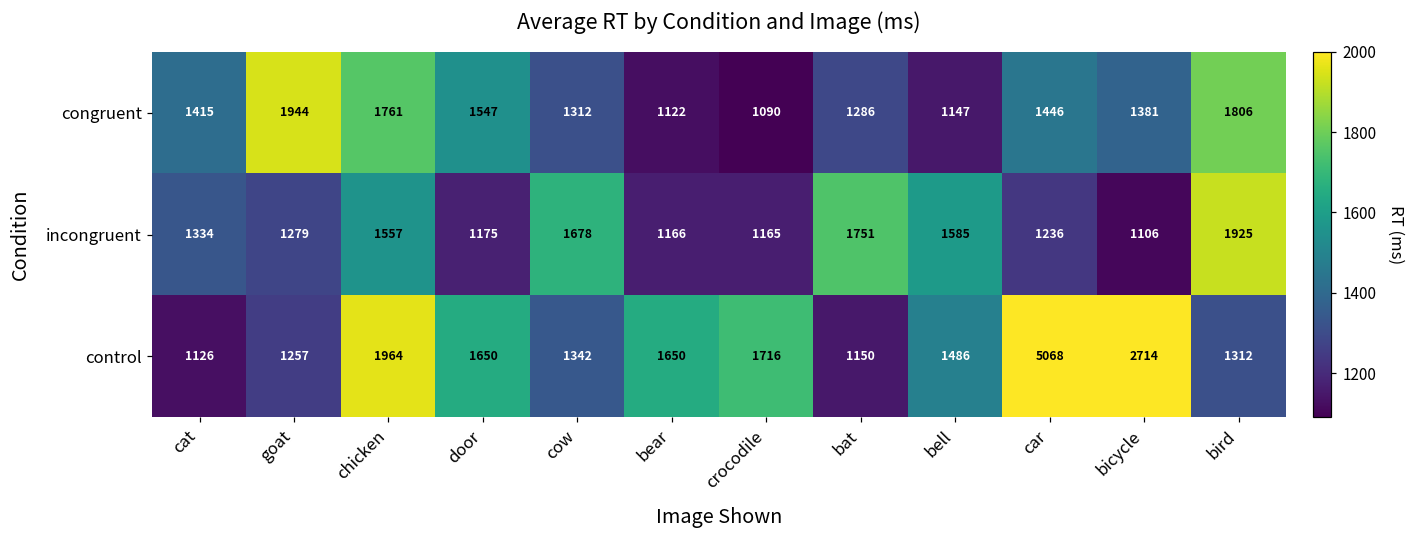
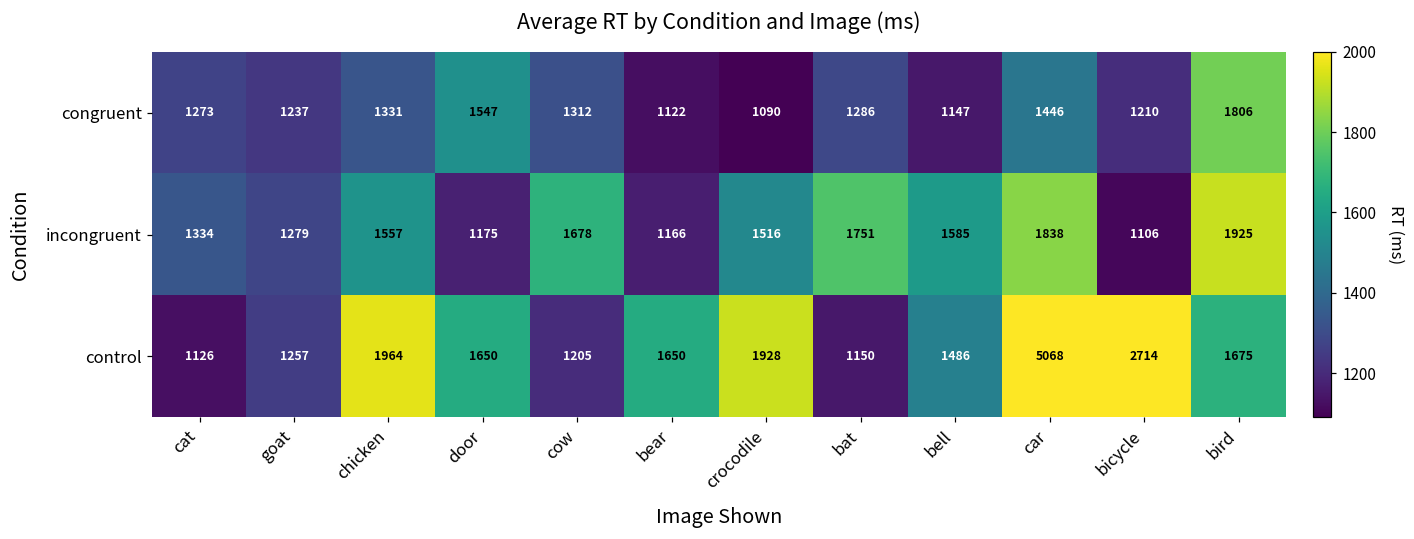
  {
    "congruent": {
-     "cat": 1415,
-     "goat": 1944,
-     "chicken": 1761,
+     "cat": 1273,
+     "goat": 1237,
+     "chicken": 1331,
      "door": 1547,
      "cow": 1312,
      "bear": 1122,
      "crocodile": 1090,
      "bat": 1286,
      "bell": 1147,
      "car": 1446,
-     "bicycle": 1381,
+     "bicycle": 1210,
      "bird": 1806
    },
    "incongruent": {
      "cat": 1334,
      "goat": 1279,
      "chicken": 1557,
      "door": 1175,
      "cow": 1678,
      "bear": 1166,
-     "crocodile": 1165,
+     "crocodile": 1516,
      "bat": 1751,
      "bell": 1585,
-     "car": 1236,
+     "car": 1838,
      "bicycle": 1106,
      "bird": 1925
    },
    "control": {
      "cat": 1126,
      "goat": 1257,
      "chicken": 1964,
      "door": 1650,
-     "cow": 1342,
+     "cow": 1205,
      "bear": 1650,
-     "crocodile": 1716,
+     "crocodile": 1928,
      "bat": 1150,
      "bell": 1486,
      "car": 5068,
      "bicycle": 2714,
-     "bird": 1312
+     "bird": 1675
    }
  }
